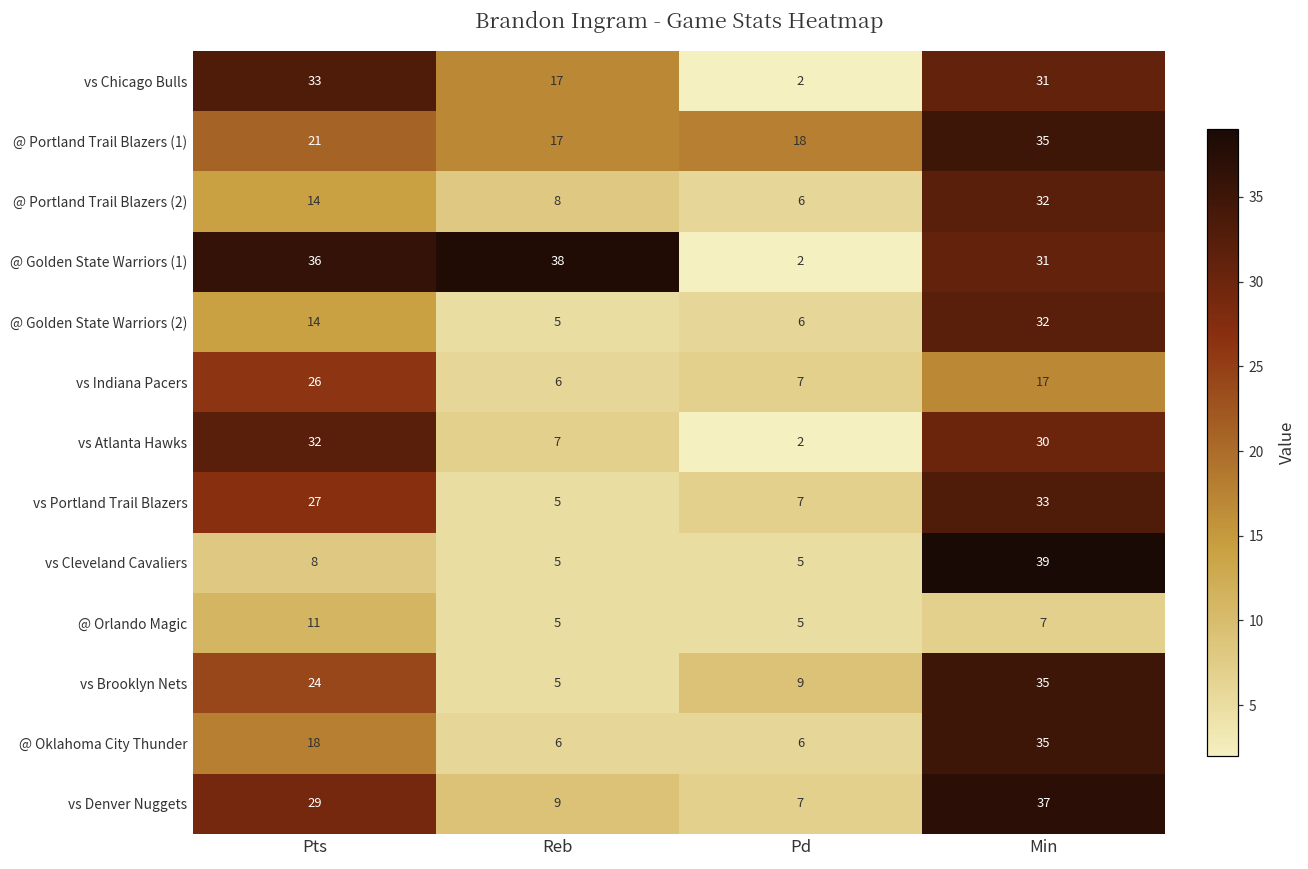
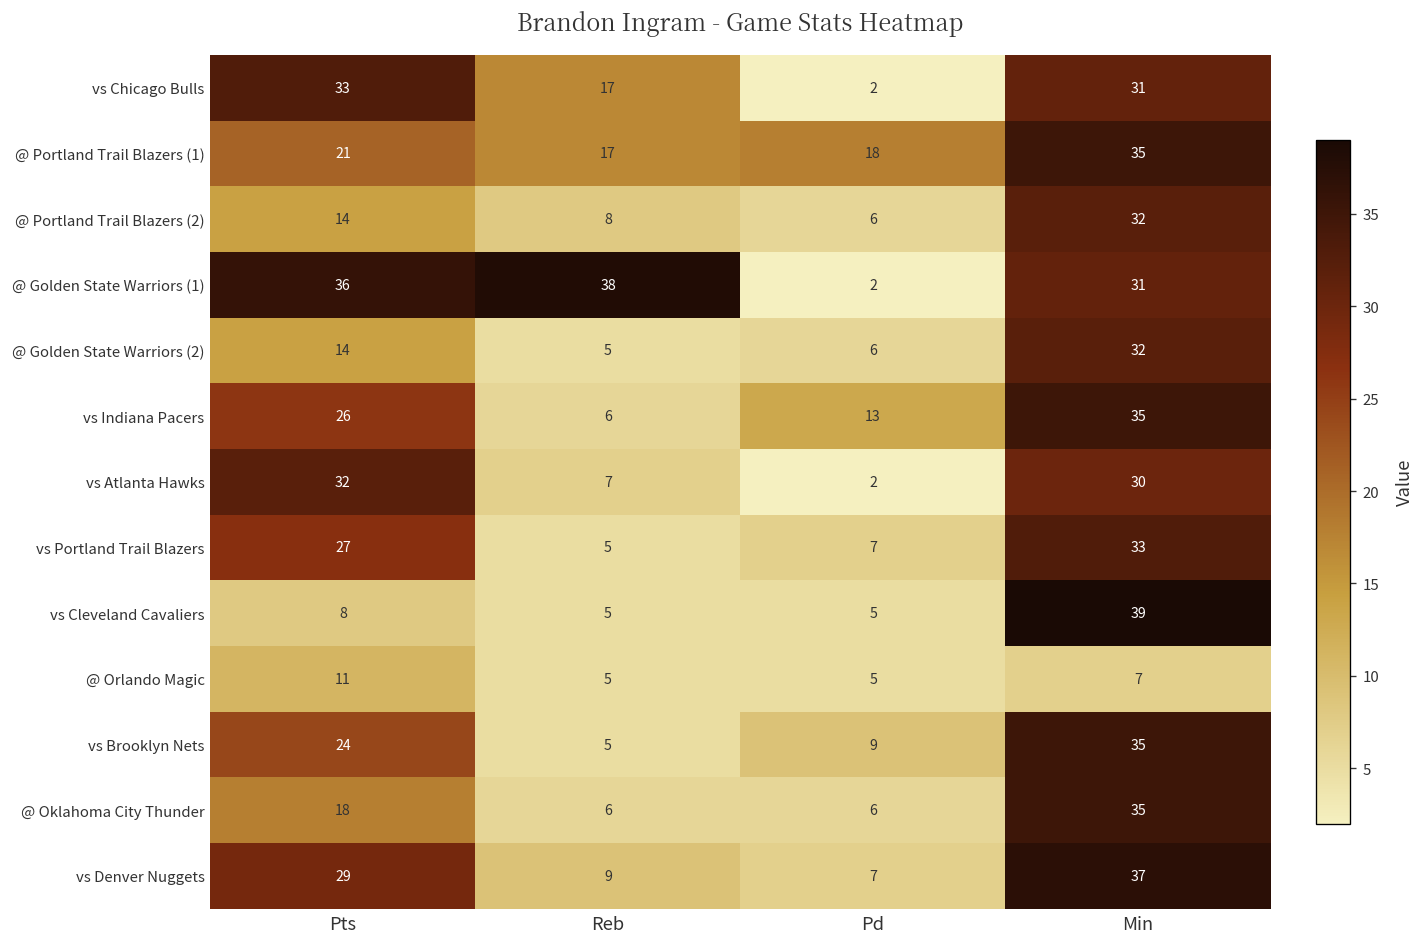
  {
    "vs Chicago Bulls": {
      "Pts": 33,
      "Reb": 17,
      "Pd": 2,
      "Min": 31
    },
    "@ Portland Trail Blazers (1)": {
      "Pts": 21,
      "Reb": 17,
      "Pd": 18,
      "Min": 35
    },
    "@ Portland Trail Blazers (2)": {
      "Pts": 14,
      "Reb": 8,
      "Pd": 6,
      "Min": 32
    },
    "@ Golden State Warriors (1)": {
      "Pts": 36,
      "Reb": 38,
      "Pd": 2,
      "Min": 31
    },
    "@ Golden State Warriors (2)": {
      "Pts": 14,
      "Reb": 5,
      "Pd": 6,
      "Min": 32
    },
    "vs Indiana Pacers": {
      "Pts": 26,
      "Reb": 6,
-     "Pd": 7,
-     "Min": 17
+     "Pd": 13,
+     "Min": 35
    },
    "vs Atlanta Hawks": {
      "Pts": 32,
      "Reb": 7,
      "Pd": 2,
      "Min": 30
    },
    "vs Portland Trail Blazers": {
      "Pts": 27,
      "Reb": 5,
      "Pd": 7,
      "Min": 33
    },
    "vs Cleveland Cavaliers": {
      "Pts": 8,
      "Reb": 5,
      "Pd": 5,
      "Min": 39
    },
    "@ Orlando Magic": {
      "Pts": 11,
      "Reb": 5,
      "Pd": 5,
      "Min": 7
    },
    "vs Brooklyn Nets": {
      "Pts": 24,
      "Reb": 5,
      "Pd": 9,
      "Min": 35
    },
    "@ Oklahoma City Thunder": {
      "Pts": 18,
      "Reb": 6,
      "Pd": 6,
      "Min": 35
    },
    "vs Denver Nuggets": {
      "Pts": 29,
      "Reb": 9,
      "Pd": 7,
      "Min": 37
    }
  }
